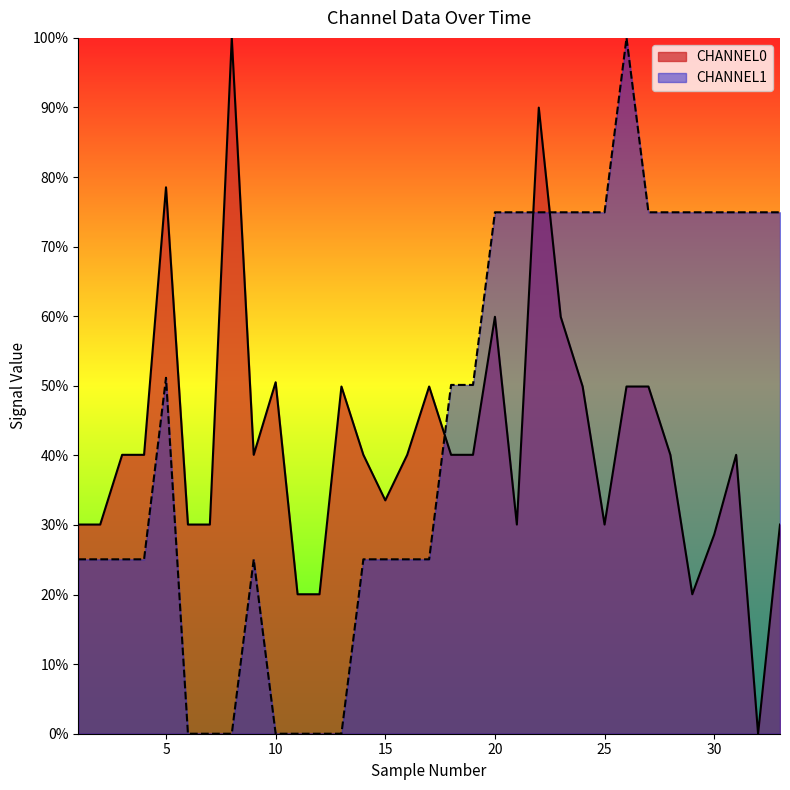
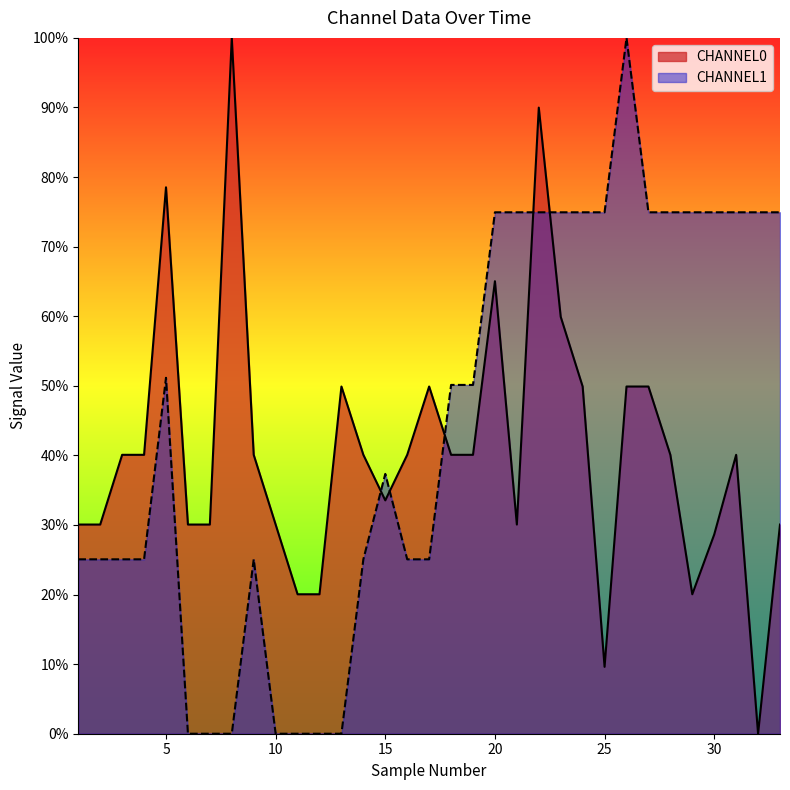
  {
    "CHANNEL0": {
      "5": "79%",
-     "10": "51%",
+     "10": "30%",
      "15": "34%",
-     "20": "60%",
-     "25": "30%",
+     "20": "65%",
+     "25": "10%",
      "30": "29%"
    },
    "CHANNEL1": {
      "5": "51%",
      "10": "0%",
-     "15": "25%",
+     "15": "37%",
      "20": "75%",
      "25": "75%",
      "30": "75%"
    }
  }
